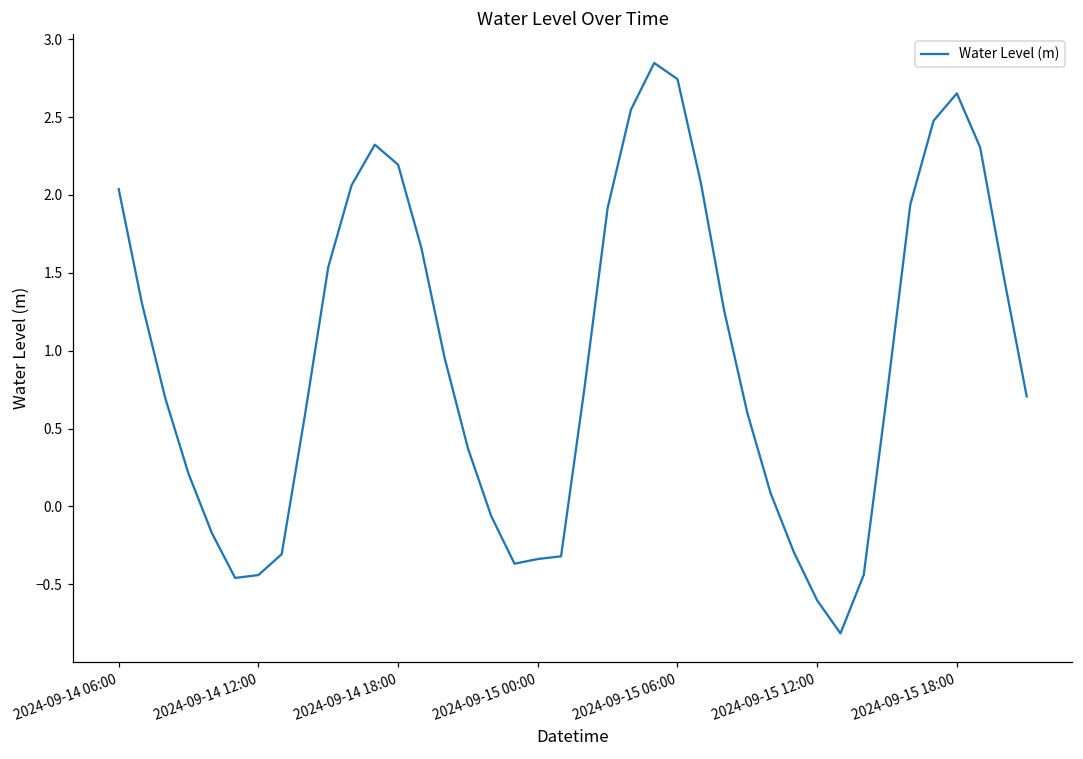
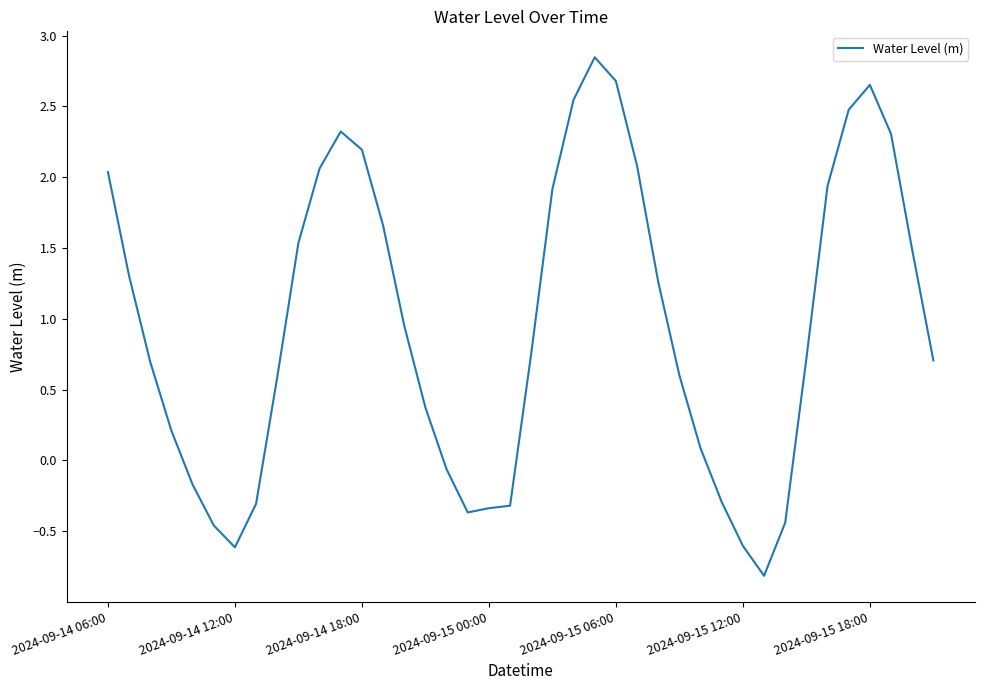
  {
    "2024-09-14 06:00": 2.04,
-   "2024-09-14 12:00": -0.44,
+   "2024-09-14 12:00": -0.61,
    "2024-09-14 18:00": 2.19,
    "2024-09-15 00:00": -0.34,
-   "2024-09-15 06:00": 2.74,
+   "2024-09-15 06:00": 2.68,
    "2024-09-15 12:00": -0.60,
    "2024-09-15 18:00": 2.65
  }
